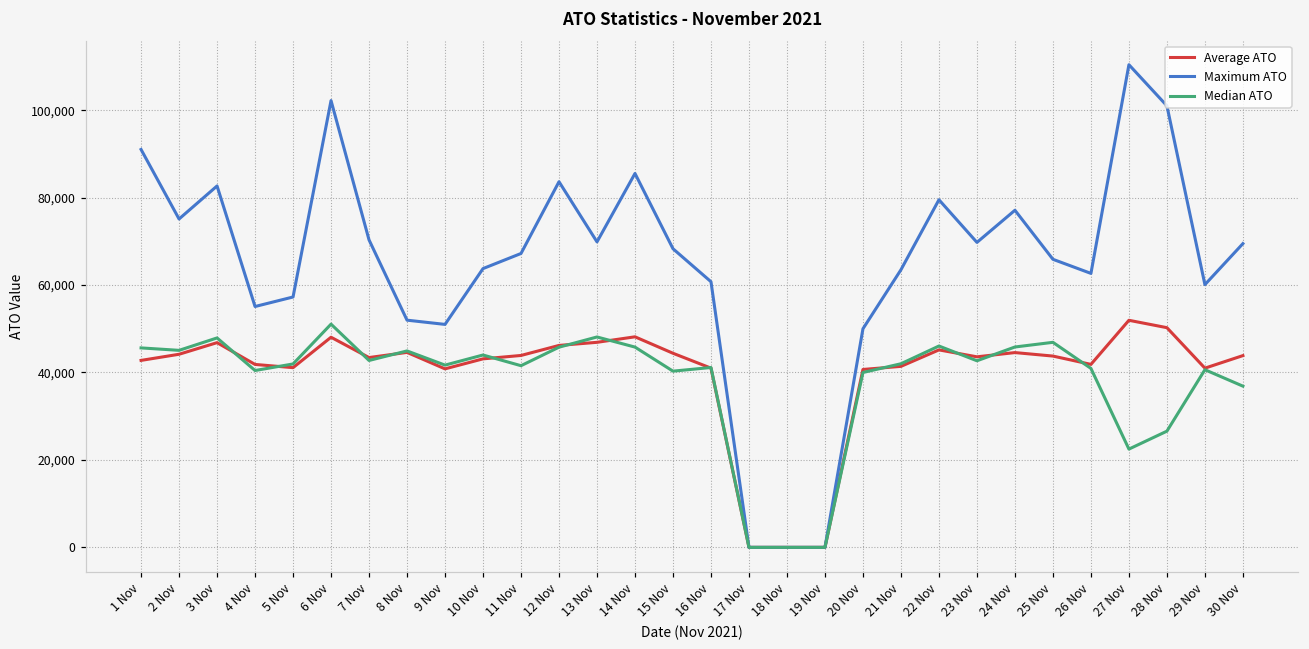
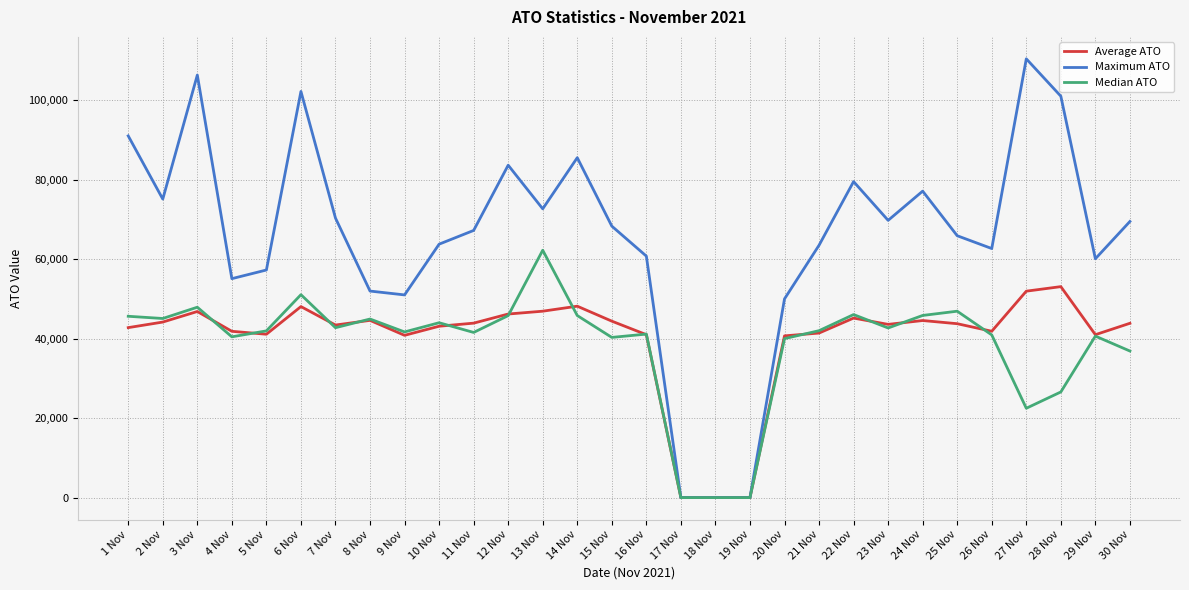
  {
    "Average ATO": {
      "1 Nov": "43,000",
      "2 Nov": "44,000",
      "3 Nov": "47,000",
      "4 Nov": "42,000",
      "5 Nov": "41,000",
      "6 Nov": "48,000",
      "7 Nov": "43,000",
      "9 Nov": "41,000",
      "10 Nov": "43,000",
      "11 Nov": "44,000",
      "13 Nov": "47,000",
      "14 Nov": "48,000",
      "15 Nov": "44,000",
      "20 Nov": "41,000",
      "22 Nov": "45,000",
      "23 Nov": "44,000",
      "24 Nov": "45,000",
      "25 Nov": "44,000",
      "26 Nov": "42,000",
      "27 Nov": "52,000",
-     "28 Nov": "50,000",
+     "28 Nov": "53,000",
      "30 Nov": "44,000"
    },
    "Maximum ATO": {
      "1 Nov": "91,000",
      "2 Nov": "75,000",
-     "3 Nov": "83,000",
+     "3 Nov": "106,000",
      "4 Nov": "55,000",
      "5 Nov": "57,000",
      "6 Nov": "102,000",
      "7 Nov": "70,000",
      "8 Nov": "52,000",
      "9 Nov": "51,000",
      "10 Nov": "64,000",
      "11 Nov": "67,000",
      "12 Nov": "84,000",
-     "13 Nov": "70,000",
+     "13 Nov": "73,000",
      "14 Nov": "86,000",
      "15 Nov": "68,000",
      "16 Nov": "61,000",
      "20 Nov": "50,000",
      "21 Nov": "64,000",
      "22 Nov": "80,000",
      "23 Nov": "70,000",
      "24 Nov": "77,000",
      "25 Nov": "66,000",
      "26 Nov": "63,000",
      "27 Nov": "110,000",
      "28 Nov": "101,000",
      "29 Nov": "60,000",
      "30 Nov": "69,000"
    },
    "Median ATO": {
      "1 Nov": "46,000",
      "2 Nov": "45,000",
      "3 Nov": "48,000",
      "4 Nov": "40,000",
      "5 Nov": "42,000",
      "6 Nov": "51,000",
      "7 Nov": "43,000",
      "9 Nov": "42,000",
      "10 Nov": "44,000",
      "11 Nov": "42,000",
-     "13 Nov": "48,000",
+     "13 Nov": "62,000",
      "14 Nov": "46,000",
      "15 Nov": "40,000",
      "20 Nov": "40,000",
      "22 Nov": "46,000",
      "23 Nov": "43,000",
      "24 Nov": "46,000",
      "25 Nov": "47,000",
      "26 Nov": "41,000",
      "27 Nov": "22,000",
      "28 Nov": "27,000",
      "30 Nov": "37,000"
    }
  }
